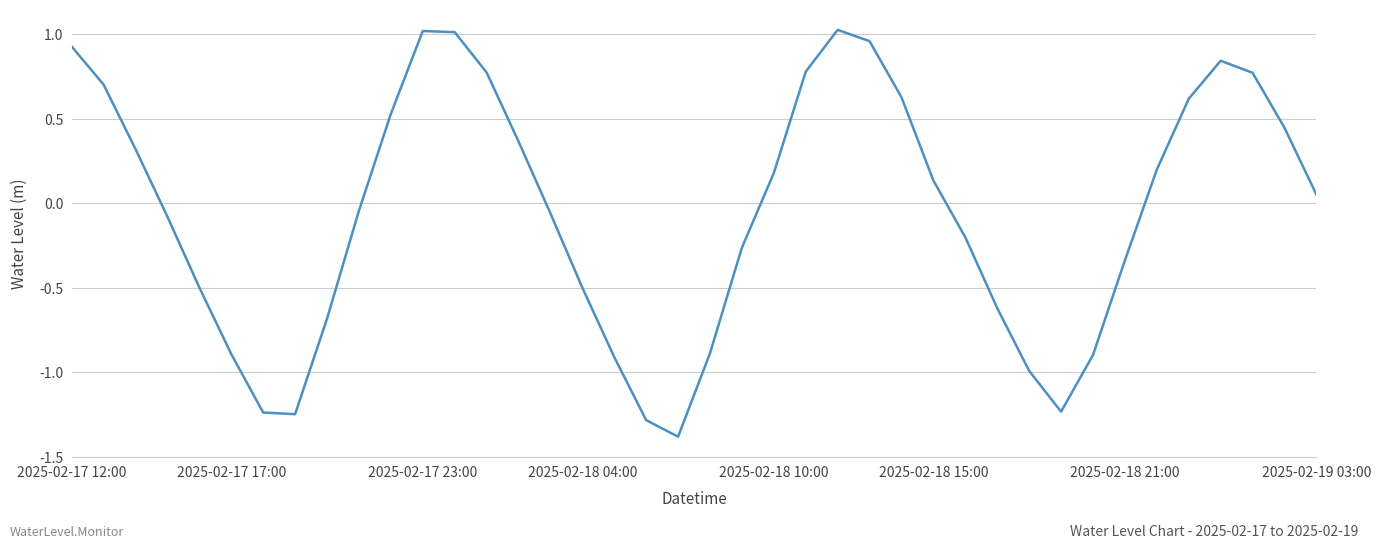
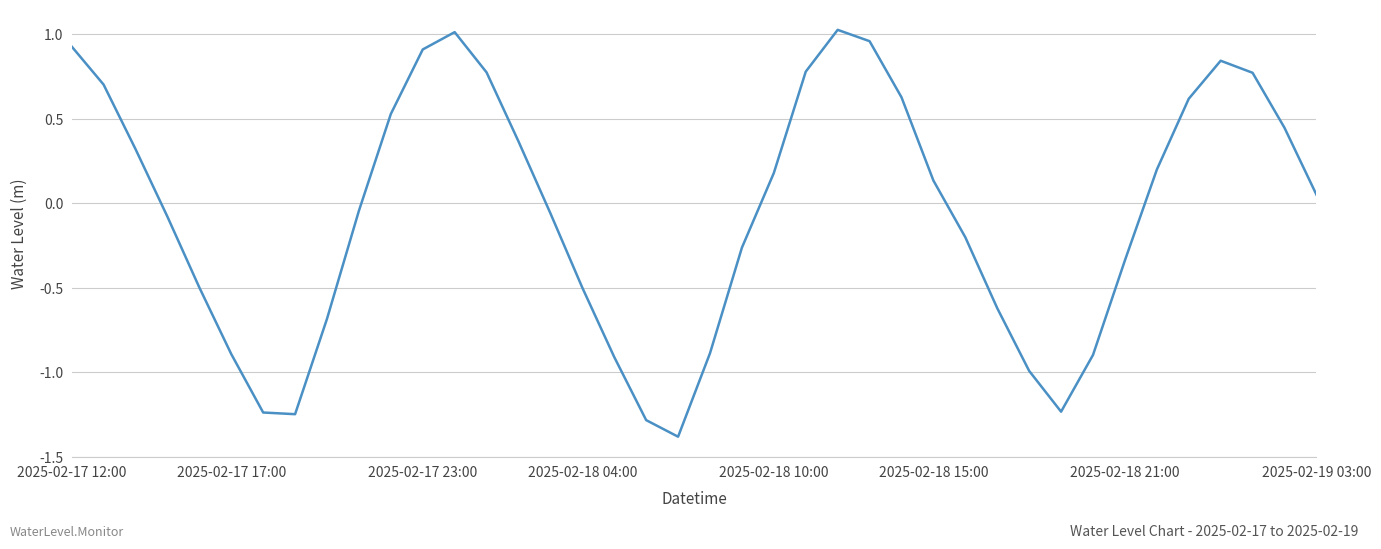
  {
    "2025-02-17 12:00": 0.93,
    "2025-02-17 17:00": -0.89,
-   "2025-02-17 23:00": 1.02,
+   "2025-02-17 23:00": 0.91,
    "2025-02-18 04:00": -0.50,
    "2025-02-18 10:00": 0.18,
    "2025-02-18 15:00": 0.13,
    "2025-02-18 21:00": -0.34,
    "2025-02-19 03:00": 0.05
  }
